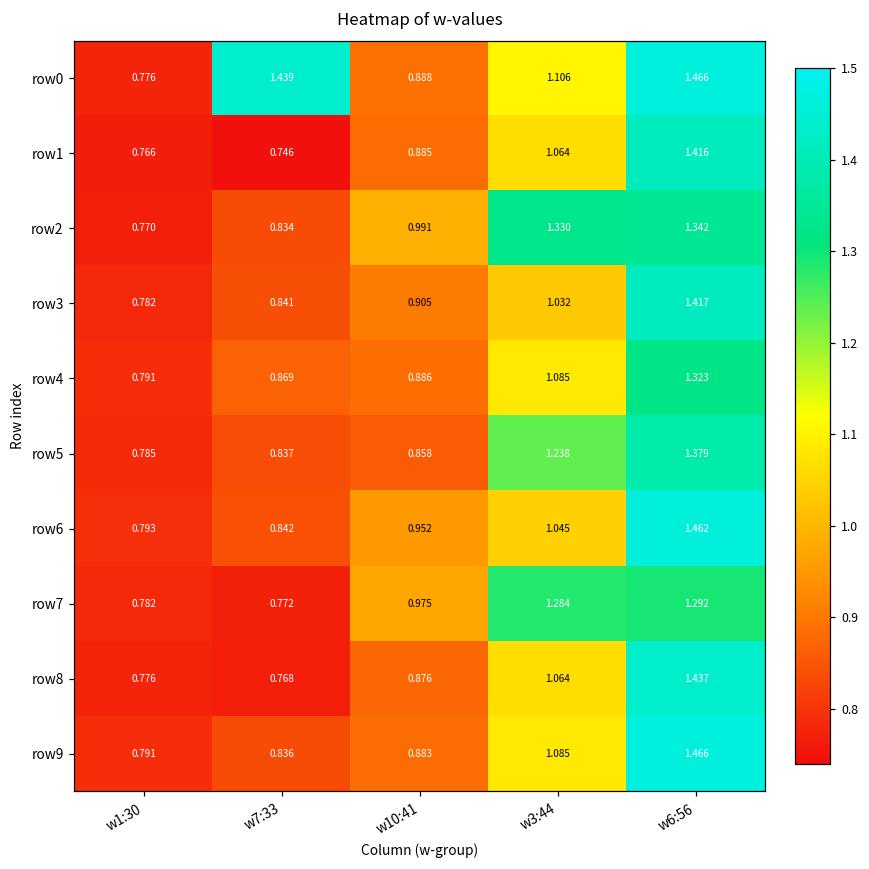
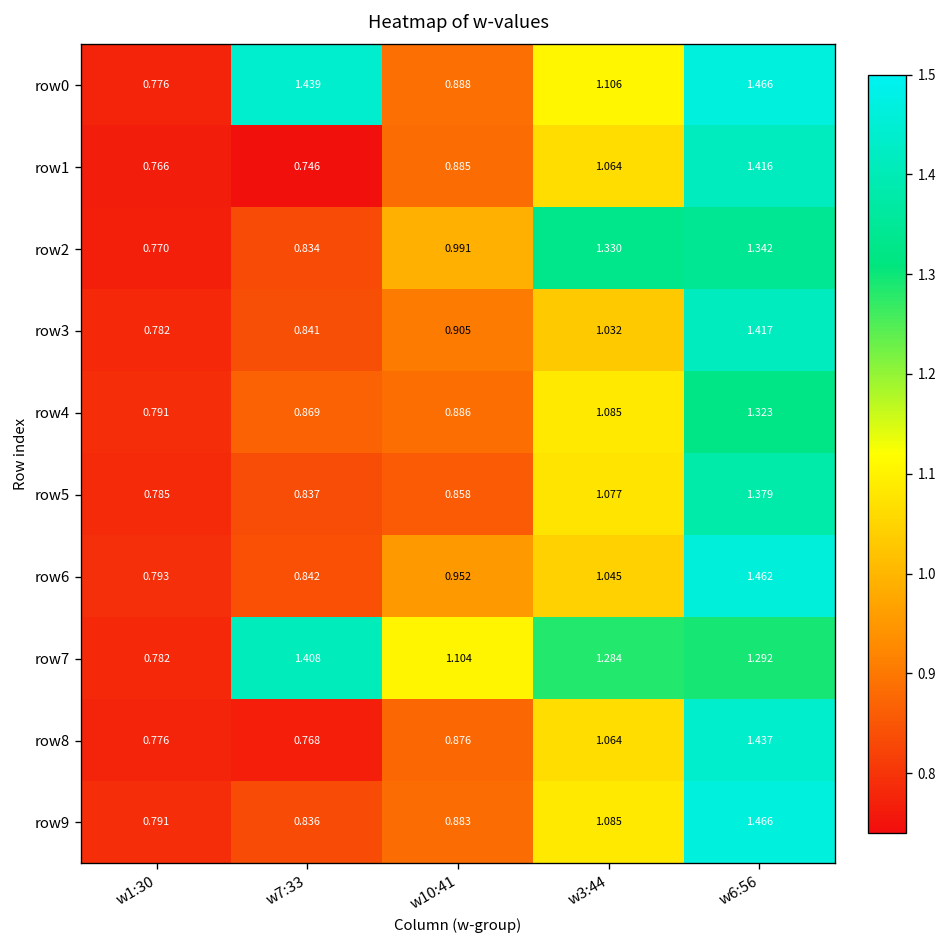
  {
    "row0": {
      "w1:30": 0.776,
      "w7:33": 1.439,
      "w10:41": 0.888,
      "w3:44": 1.106,
      "w6:56": 1.466
    },
    "row1": {
      "w1:30": 0.766,
      "w7:33": 0.746,
      "w10:41": 0.885,
      "w3:44": 1.064,
      "w6:56": 1.416
    },
    "row2": {
      "w1:30": 0.770,
      "w7:33": 0.834,
      "w10:41": 0.991,
      "w3:44": 1.330,
      "w6:56": 1.342
    },
    "row3": {
      "w1:30": 0.782,
      "w7:33": 0.841,
      "w10:41": 0.905,
      "w3:44": 1.032,
      "w6:56": 1.417
    },
    "row4": {
      "w1:30": 0.791,
      "w7:33": 0.869,
      "w10:41": 0.886,
      "w3:44": 1.085,
      "w6:56": 1.323
    },
    "row5": {
      "w1:30": 0.785,
      "w7:33": 0.837,
      "w10:41": 0.858,
-     "w3:44": 1.238,
+     "w3:44": 1.077,
      "w6:56": 1.379
    },
    "row6": {
      "w1:30": 0.793,
      "w7:33": 0.842,
      "w10:41": 0.952,
      "w3:44": 1.045,
      "w6:56": 1.462
    },
    "row7": {
      "w1:30": 0.782,
-     "w7:33": 0.772,
-     "w10:41": 0.975,
+     "w7:33": 1.408,
+     "w10:41": 1.104,
      "w3:44": 1.284,
      "w6:56": 1.292
    },
    "row8": {
      "w1:30": 0.776,
      "w7:33": 0.768,
      "w10:41": 0.876,
      "w3:44": 1.064,
      "w6:56": 1.437
    },
    "row9": {
      "w1:30": 0.791,
      "w7:33": 0.836,
      "w10:41": 0.883,
      "w3:44": 1.085,
      "w6:56": 1.466
    }
  }
